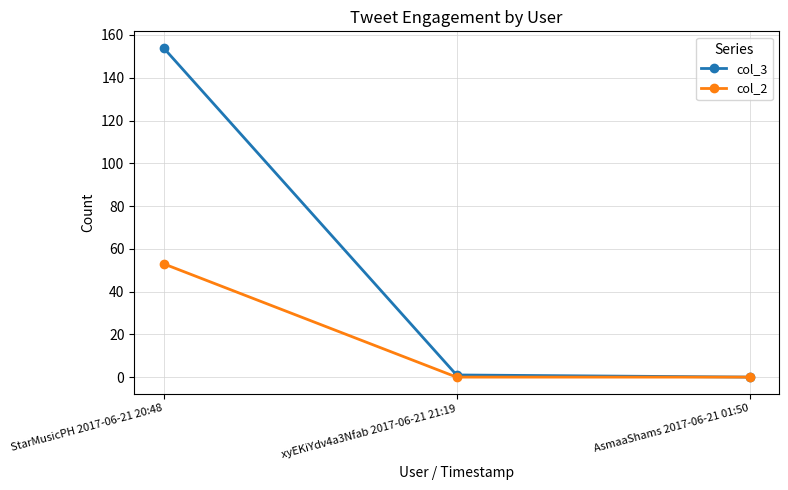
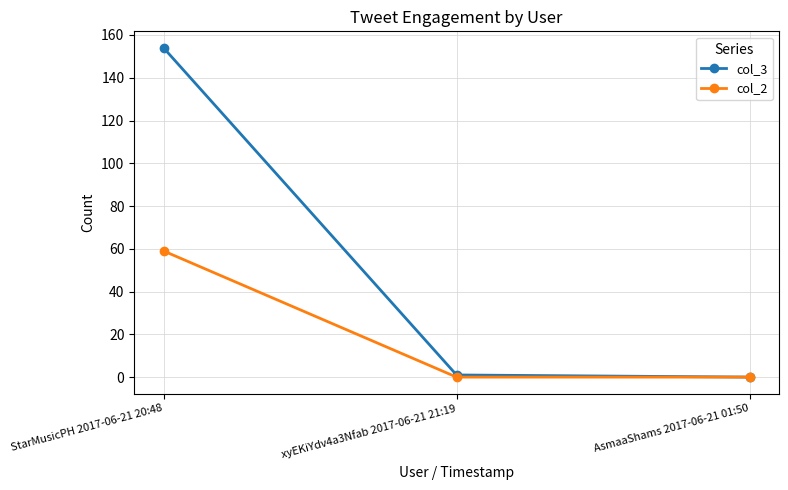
  {
    "col_3": {
      "StarMusicPH 2017-06-21 20:48": 154
    },
    "col_2": {
-     "StarMusicPH 2017-06-21 20:48": 53
+     "StarMusicPH 2017-06-21 20:48": 59
    }
  }
